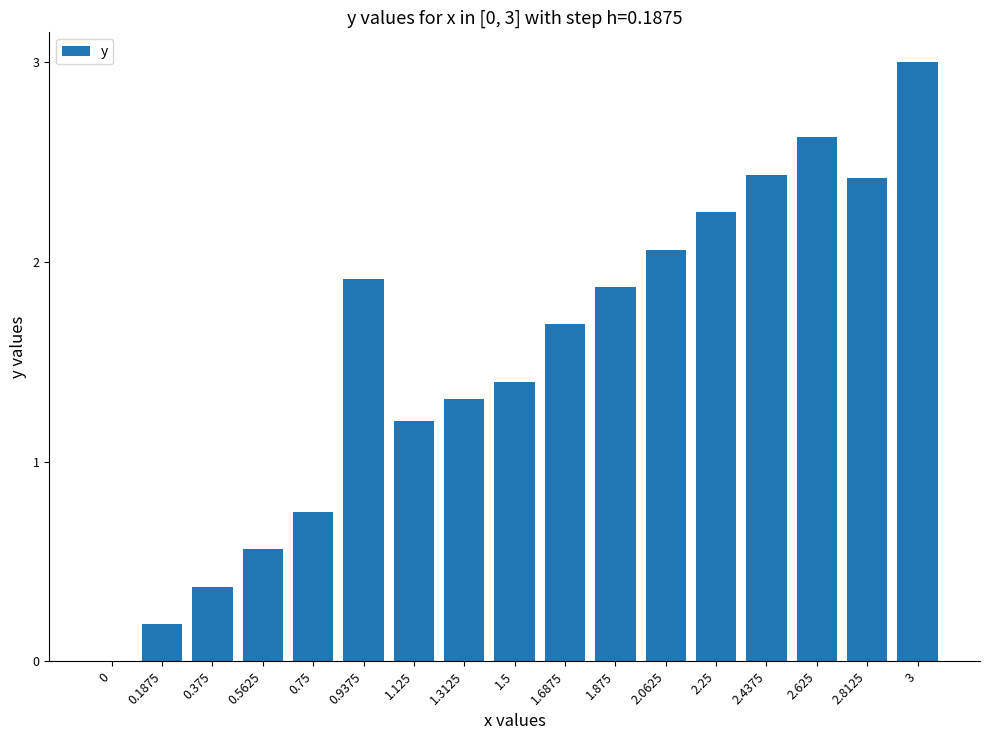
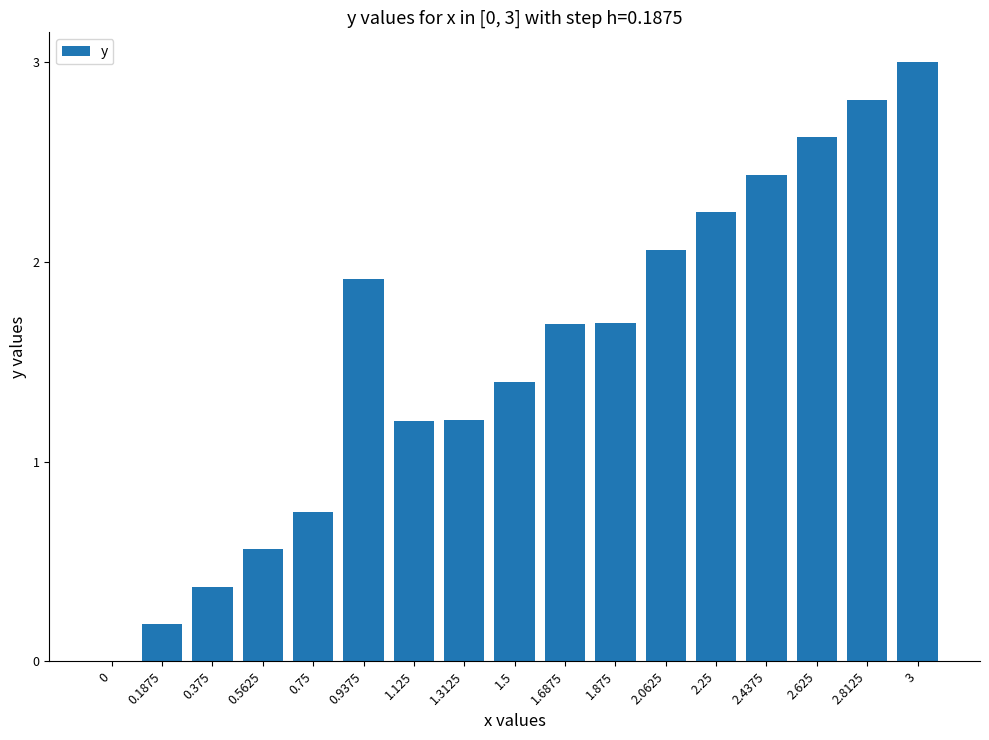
  {
    "0": 0.00,
    "0.1875": 0.19,
    "0.375": 0.38,
    "0.5625": 0.56,
    "0.75": 0.75,
    "0.9375": 1.92,
    "1.125": 1.20,
-   "1.3125": 1.31,
+   "1.3125": 1.21,
    "1.5": 1.40,
    "1.6875": 1.69,
-   "1.875": 1.88,
+   "1.875": 1.69,
    "2.0625": 2.06,
    "2.25": 2.25,
    "2.4375": 2.44,
    "2.625": 2.63,
-   "2.8125": 2.42,
+   "2.8125": 2.81,
    "3": 3.00
  }
